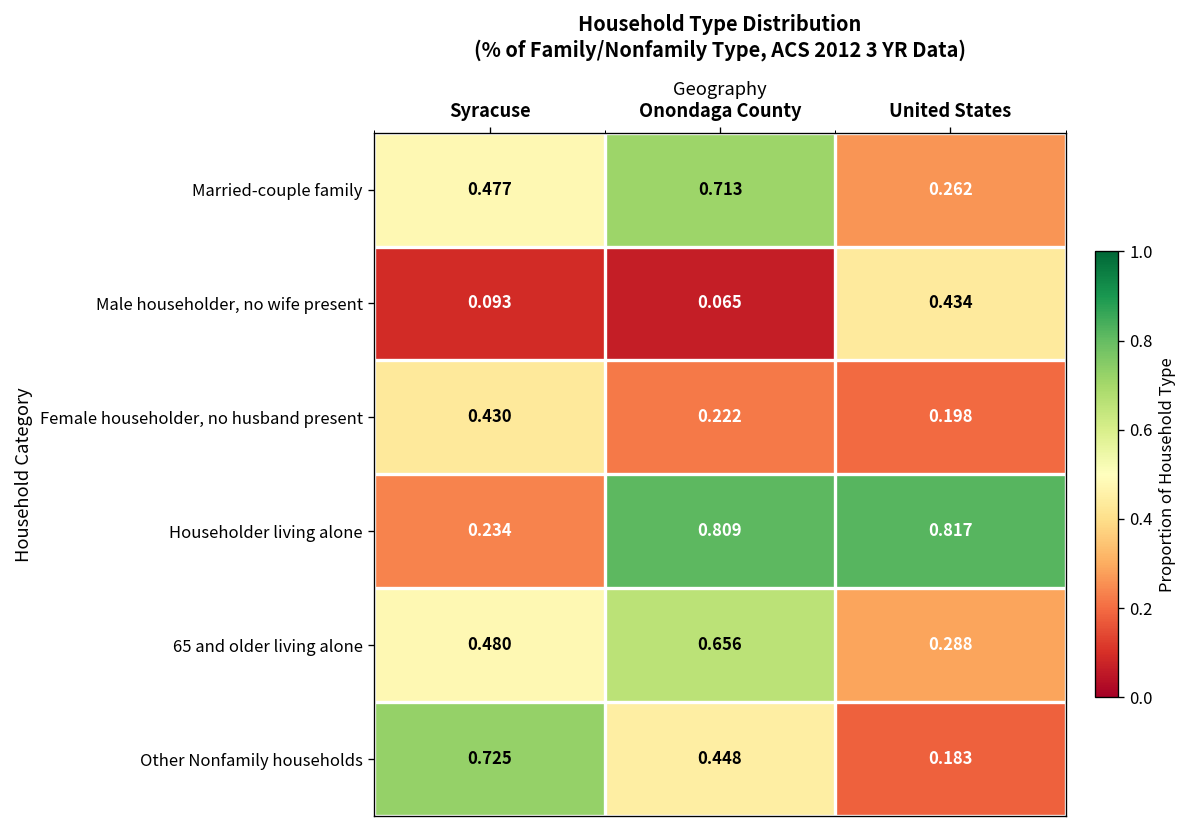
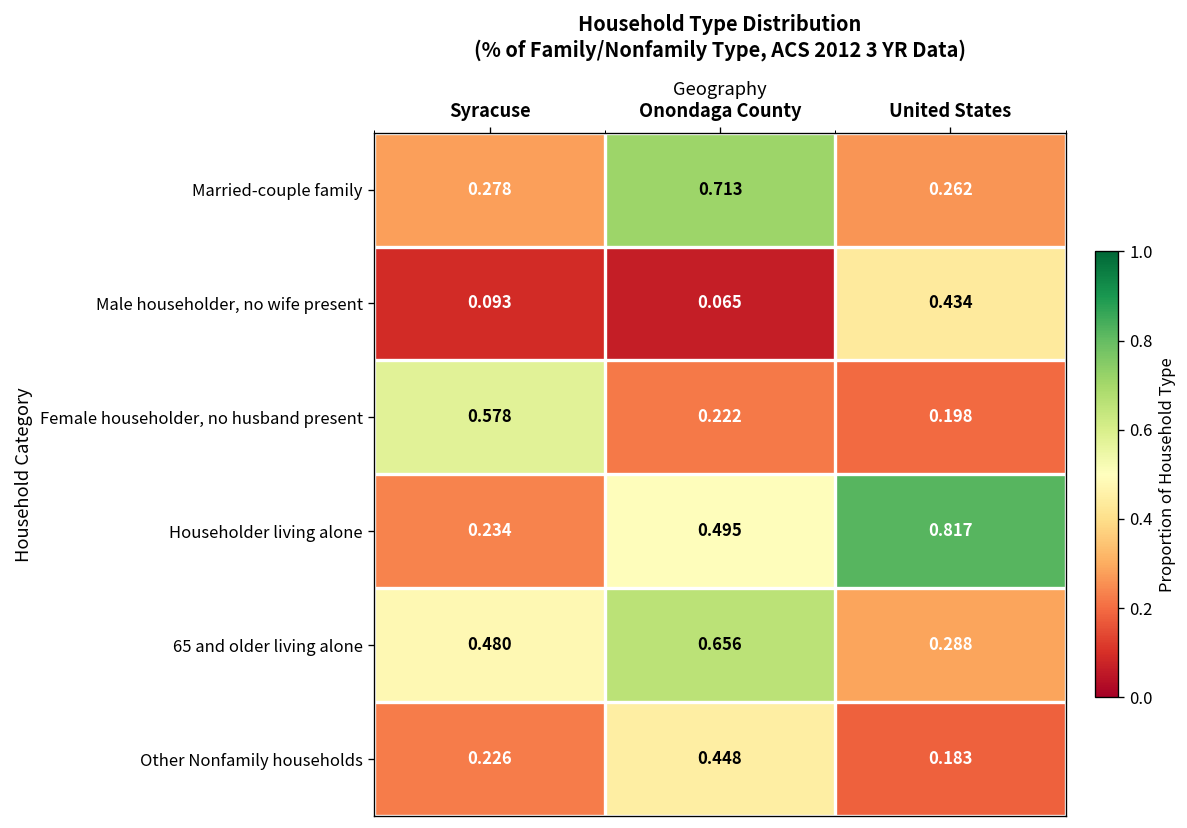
  {
    "Married-couple family": {
-     "Syracuse": 0.477,
+     "Syracuse": 0.278,
      "Onondaga County": 0.713,
      "United States": 0.262
    },
    "Male householder, no wife present": {
      "Syracuse": 0.093,
      "Onondaga County": 0.065,
      "United States": 0.434
    },
    "Female householder, no husband present": {
-     "Syracuse": 0.430,
+     "Syracuse": 0.578,
      "Onondaga County": 0.222,
      "United States": 0.198
    },
    "Householder living alone": {
      "Syracuse": 0.234,
-     "Onondaga County": 0.809,
+     "Onondaga County": 0.495,
      "United States": 0.817
    },
    "65 and older living alone": {
      "Syracuse": 0.480,
      "Onondaga County": 0.656,
      "United States": 0.288
    },
    "Other Nonfamily households": {
-     "Syracuse": 0.725,
+     "Syracuse": 0.226,
      "Onondaga County": 0.448,
      "United States": 0.183
    }
  }
